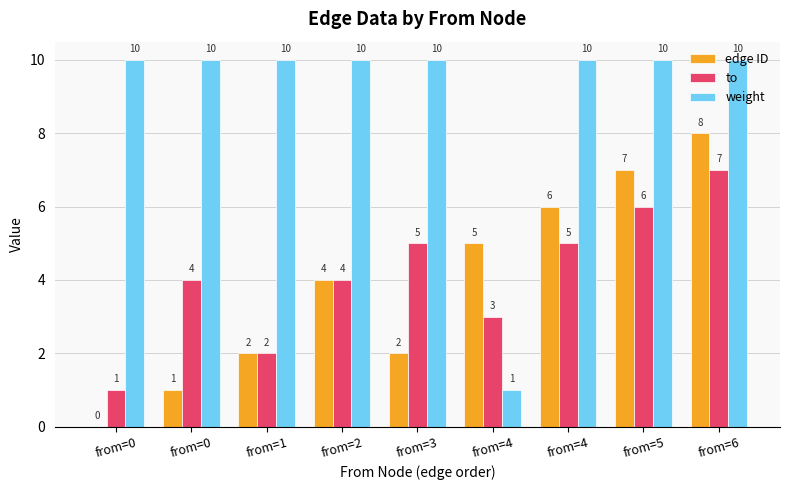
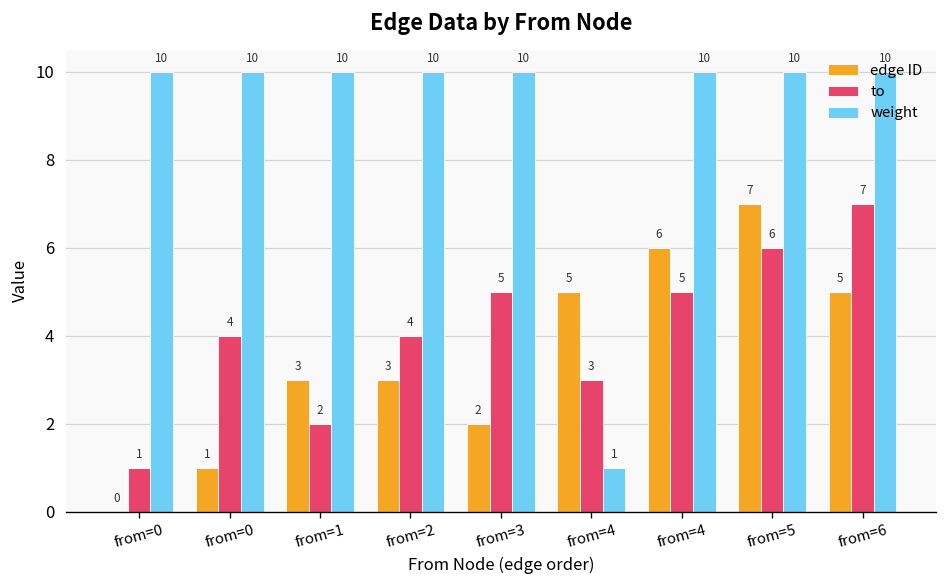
  {
    "edge ID": {
-     "from=1": 2,
-     "from=2": 4,
+     "from=1": 3,
+     "from=2": 3,
      "from=3": 2,
      "from=5": 7,
-     "from=6": 8
+     "from=6": 5
    },
    "to": {
      "from=1": 2,
      "from=2": 4,
      "from=3": 5,
      "from=5": 6,
      "from=6": 7
    },
    "weight": {
      "from=1": 10,
      "from=2": 10,
      "from=3": 10,
      "from=5": 10,
      "from=6": 10
    }
  }
